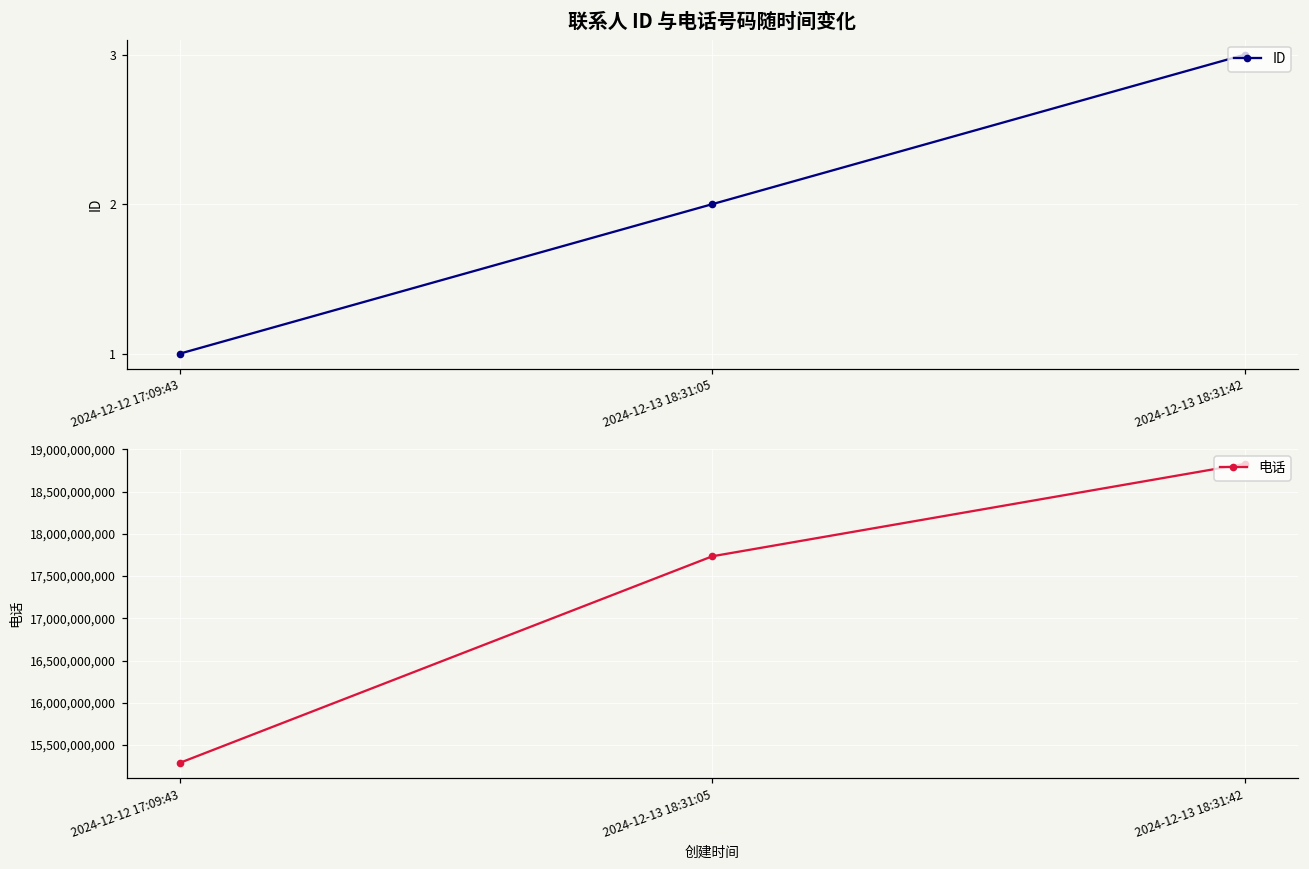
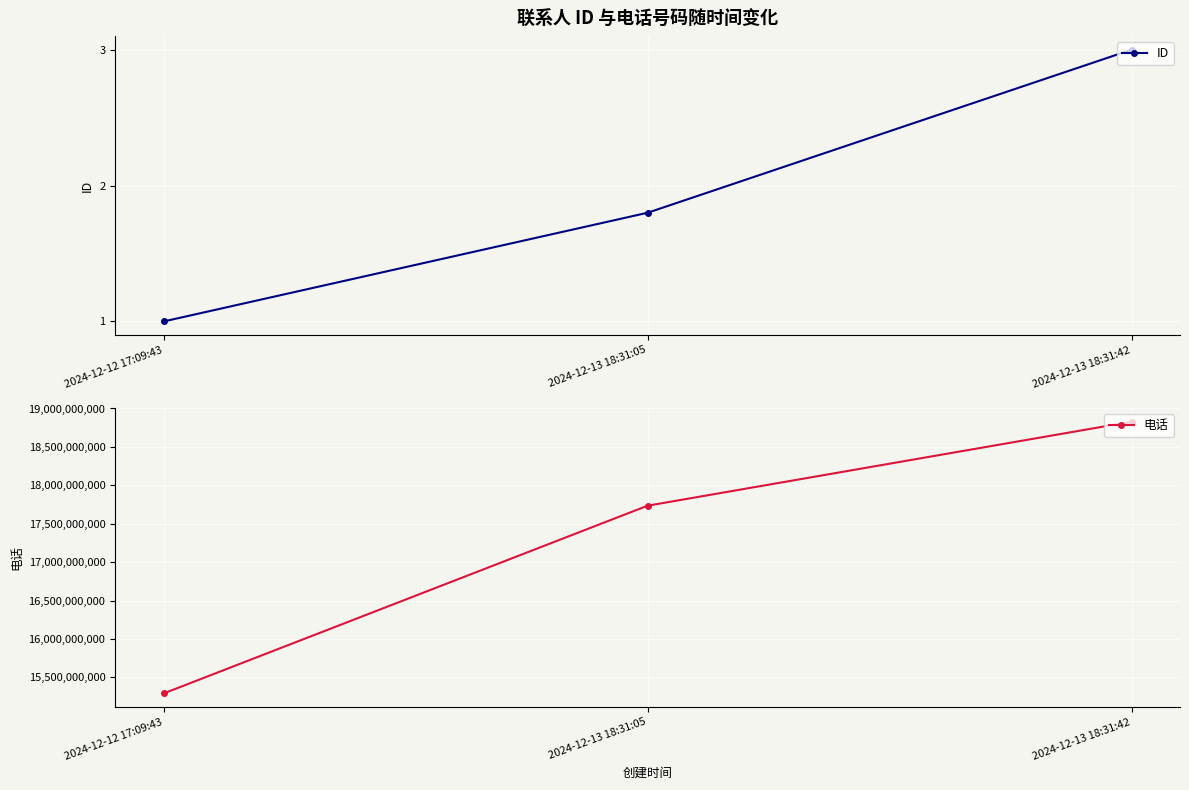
  {
    "联系人 ID 与电话号码随时间变化": {
      "2024-12-12 17:09:43": 1.0,
-     "2024-12-13 18:31:05": 2.0
+     "2024-12-13 18:31:05": 1.8
    }
  }
